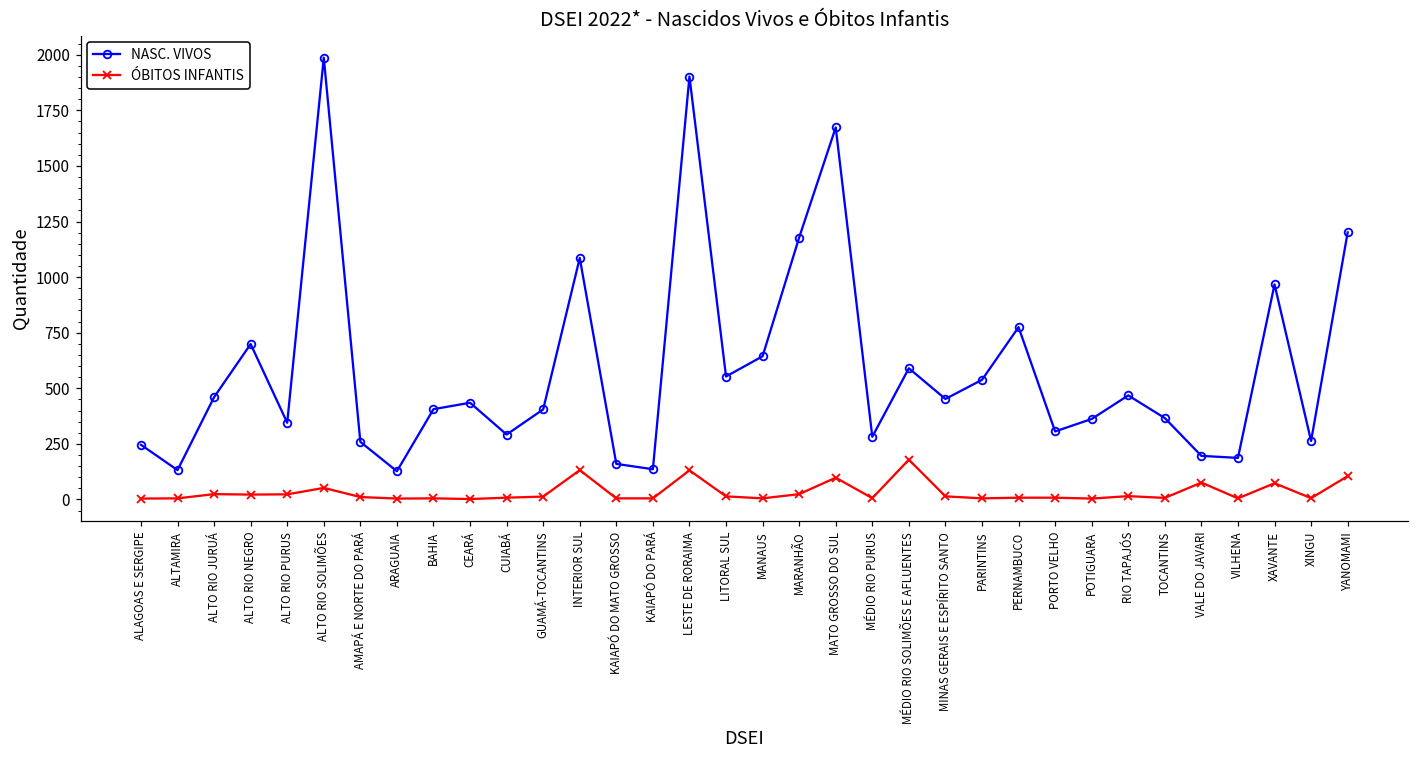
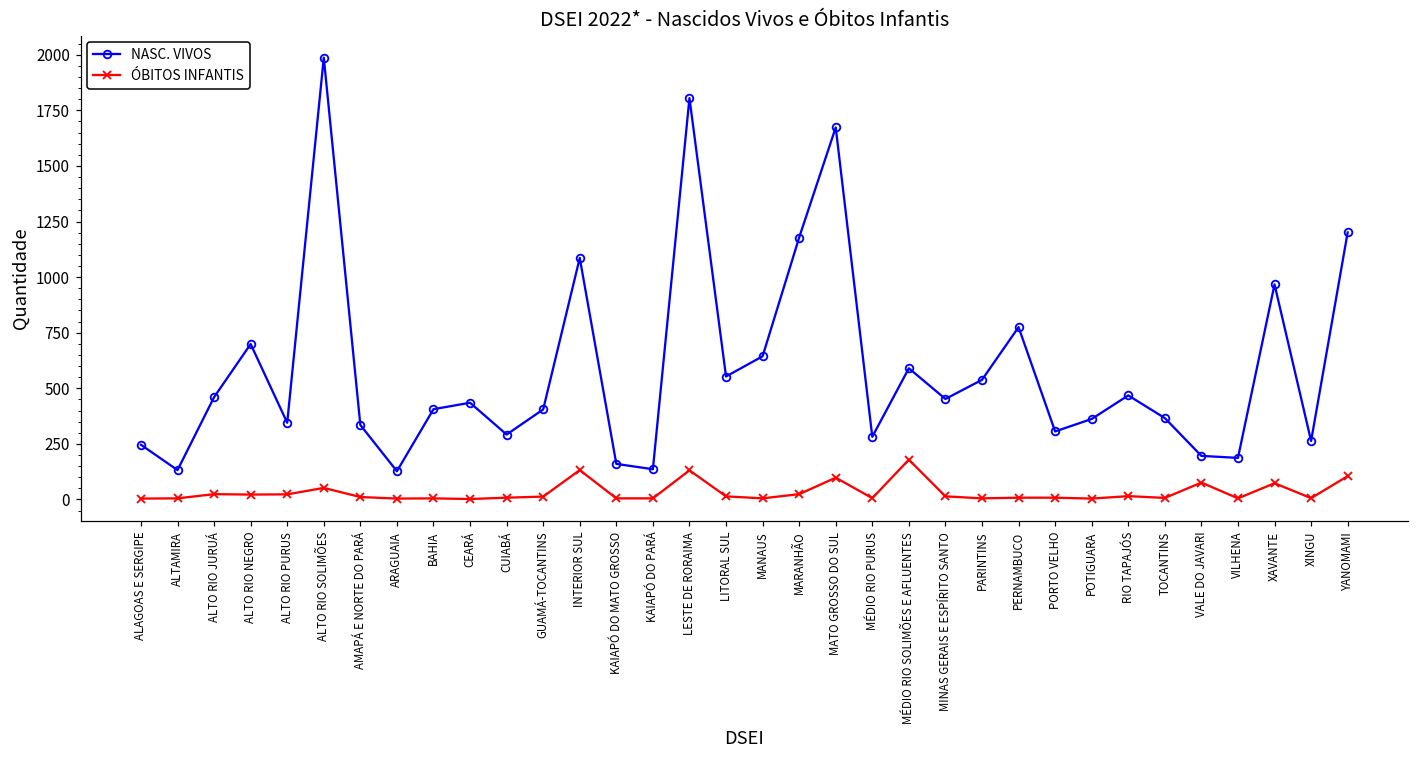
  {
    "NASC. VIVOS": {
      "ALAGOAS E SERGIPE": 250,
      "ALTAMIRA": 130,
      "ALTO RIO JURUÁ": 460,
      "ALTO RIO NEGRO": 700,
      "ALTO RIO PURUS": 350,
      "ALTO RIO SOLIMÕES": 1990,
-     "AMAPÁ E NORTE DO PARÁ": 260,
+     "AMAPÁ E NORTE DO PARÁ": 340,
      "ARAGUAIA": 130,
      "BAHIA": 410,
      "CEARÁ": 440,
      "CUIABÁ": 290,
      "GUAMÁ-TOCANTINS": 410,
      "INTERIOR SUL": 1090,
      "KAIAPÓ DO MATO GROSSO": 160,
      "KAIAPÓ DO PARÁ": 140,
-     "LESTE DE RORAIMA": 1900,
+     "LESTE DE RORAIMA": 1810,
      "LITORAL SUL": 550,
      "MANAUS": 640,
      "MARANHÃO": 1180,
      "MATO GROSSO DO SUL": 1670,
      "MÉDIO RIO PURUS": 280,
      "MÉDIO RIO SOLIMÕES E AFLUENTES": 590,
      "MINAS GERAIS E ESPÍRITO SANTO": 450,
      "PARINTINS": 540,
      "PERNAMBUCO": 780,
      "PORTO VELHO": 310,
      "POTIGUARA": 360,
      "RIO TAPAJÓS": 470,
      "TOCANTINS": 370,
      "VALE DO JAVARI": 200,
      "VILHENA": 190,
      "XAVANTE": 970,
      "XINGU": 260,
      "YANOMAMI": 1200
    },
    "ÓBITOS INFANTIS": {
      "ALAGOAS E SERGIPE": 0,
      "ALTAMIRA": 10,
      "ALTO RIO JURUÁ": 20,
      "ALTO RIO NEGRO": 20,
      "ALTO RIO PURUS": 20,
      "ALTO RIO SOLIMÕES": 50,
      "AMAPÁ E NORTE DO PARÁ": 10,
      "ARAGUAIA": 0,
      "BAHIA": 10,
      "CEARÁ": 0,
      "CUIABÁ": 10,
      "GUAMÁ-TOCANTINS": 10,
      "INTERIOR SUL": 130,
      "KAIAPÓ DO MATO GROSSO": 10,
      "KAIAPÓ DO PARÁ": 10,
      "LESTE DE RORAIMA": 130,
      "LITORAL SUL": 10,
      "MANAUS": 10,
      "MARANHÃO": 20,
      "MATO GROSSO DO SUL": 100,
      "MÉDIO RIO PURUS": 10,
      "MÉDIO RIO SOLIMÕES E AFLUENTES": 180,
      "MINAS GERAIS E ESPÍRITO SANTO": 10,
      "PARINTINS": 10,
      "PERNAMBUCO": 10,
      "PORTO VELHO": 10,
      "POTIGUARA": 0,
      "RIO TAPAJÓS": 20,
      "TOCANTINS": 10,
      "VALE DO JAVARI": 80,
      "VILHENA": 10,
      "XAVANTE": 70,
      "XINGU": 10,
      "YANOMAMI": 110
    }
  }
